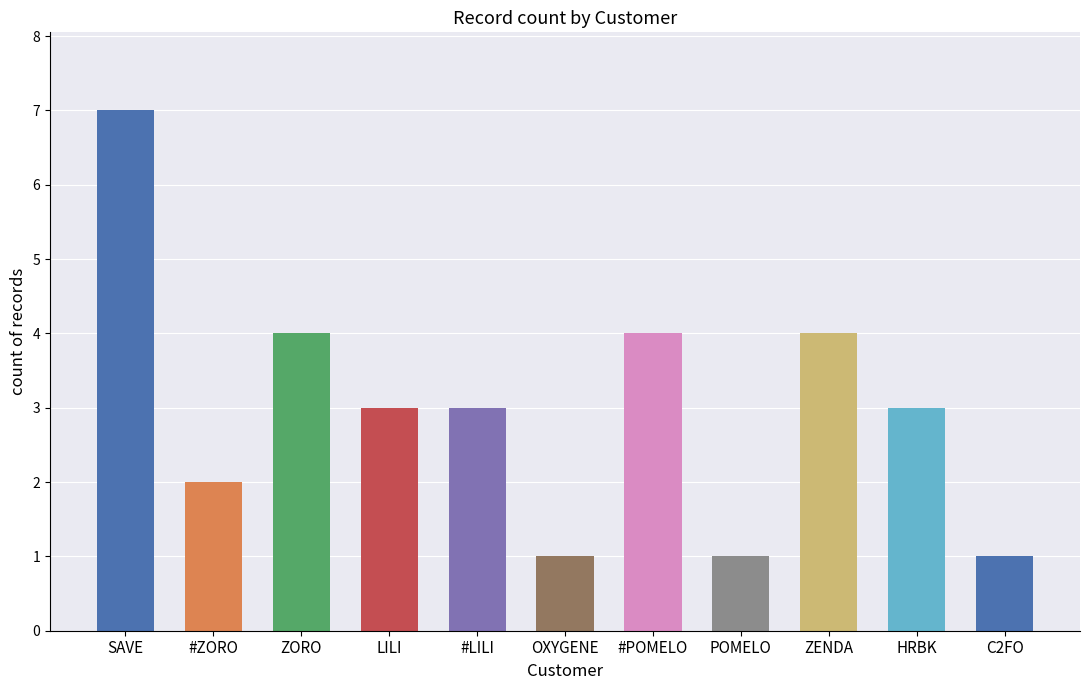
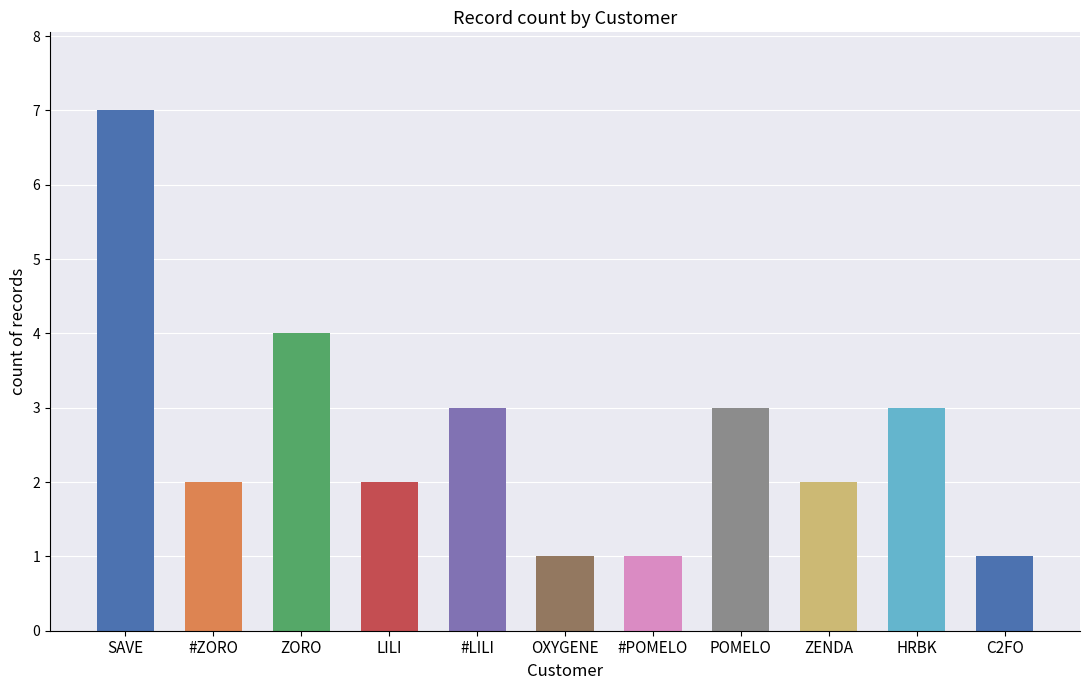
  {
    "SAVE": 7,
    "#ZORO": 2,
    "ZORO": 4,
-   "LILI": 3,
+   "LILI": 2,
    "#LILI": 3,
    "OXYGENE": 1,
-   "#POMELO": 4,
-   "POMELO": 1,
-   "ZENDA": 4,
+   "#POMELO": 1,
+   "POMELO": 3,
+   "ZENDA": 2,
    "HRBK": 3,
    "C2FO": 1
  }
